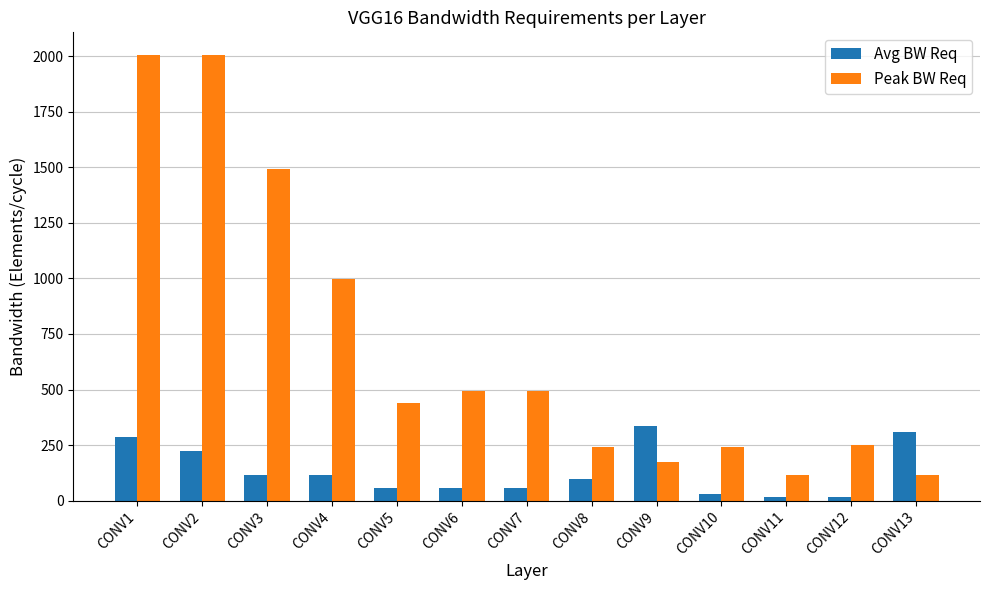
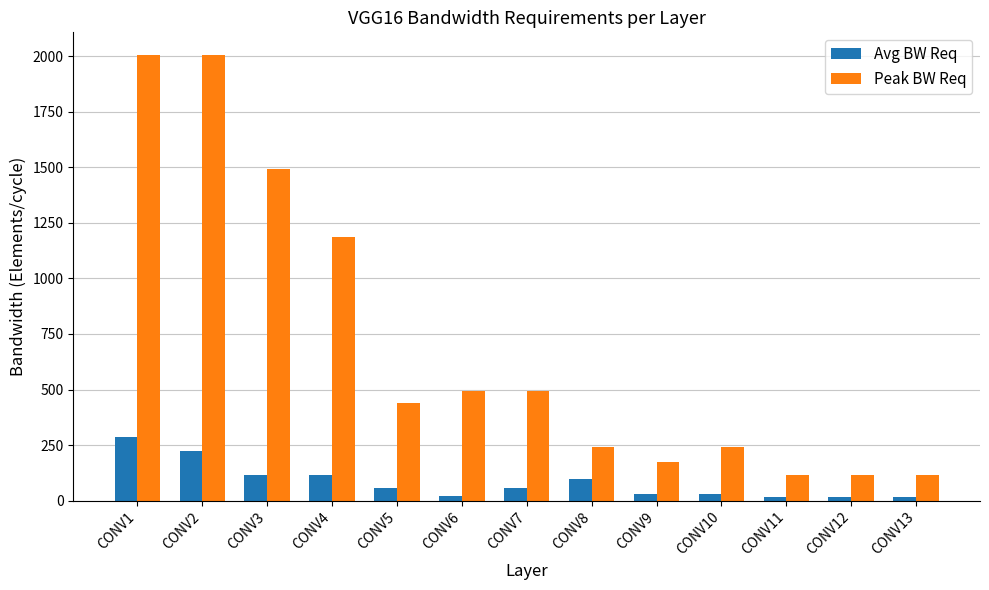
  {
    "Avg BW Req": {
      "CONV1": 290,
      "CONV2": 230,
      "CONV3": 110,
      "CONV4": 110,
      "CONV5": 60,
-     "CONV6": 60,
+     "CONV6": 20,
      "CONV7": 60,
      "CONV8": 100,
-     "CONV9": 340,
+     "CONV9": 30,
      "CONV10": 30,
      "CONV11": 20,
      "CONV12": 20,
-     "CONV13": 310
+     "CONV13": 20
    },
    "Peak BW Req": {
      "CONV1": 2010,
      "CONV2": 2010,
      "CONV3": 1490,
-     "CONV4": 1000,
+     "CONV4": 1190,
      "CONV5": 440,
      "CONV6": 500,
      "CONV7": 500,
      "CONV8": 240,
      "CONV9": 170,
      "CONV10": 240,
      "CONV11": 120,
-     "CONV12": 250,
+     "CONV12": 120,
      "CONV13": 120
    }
  }
